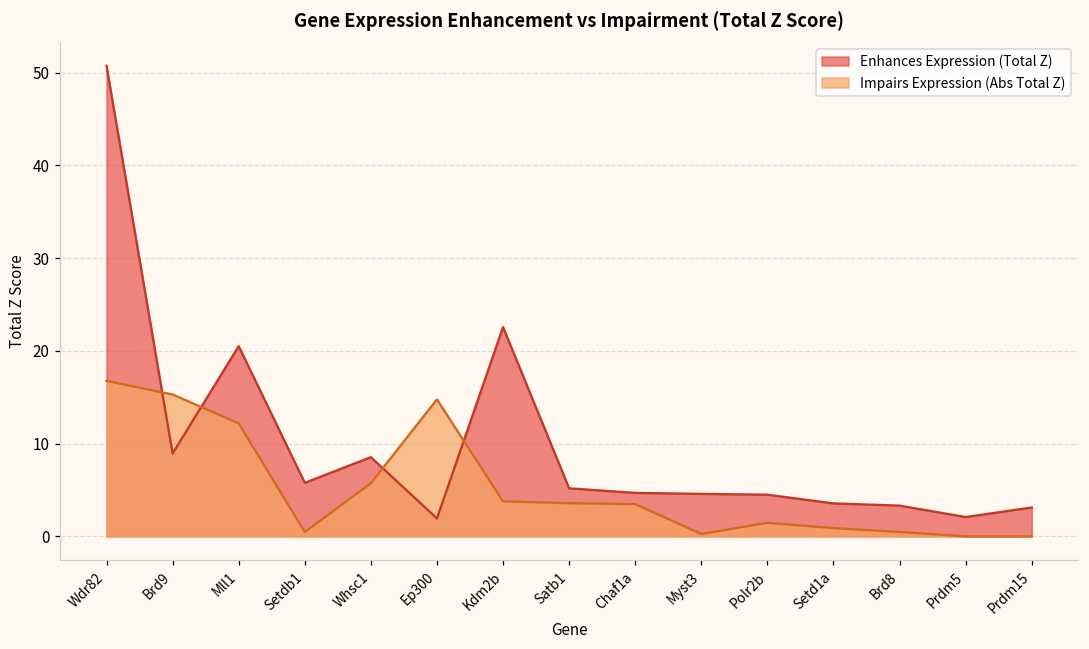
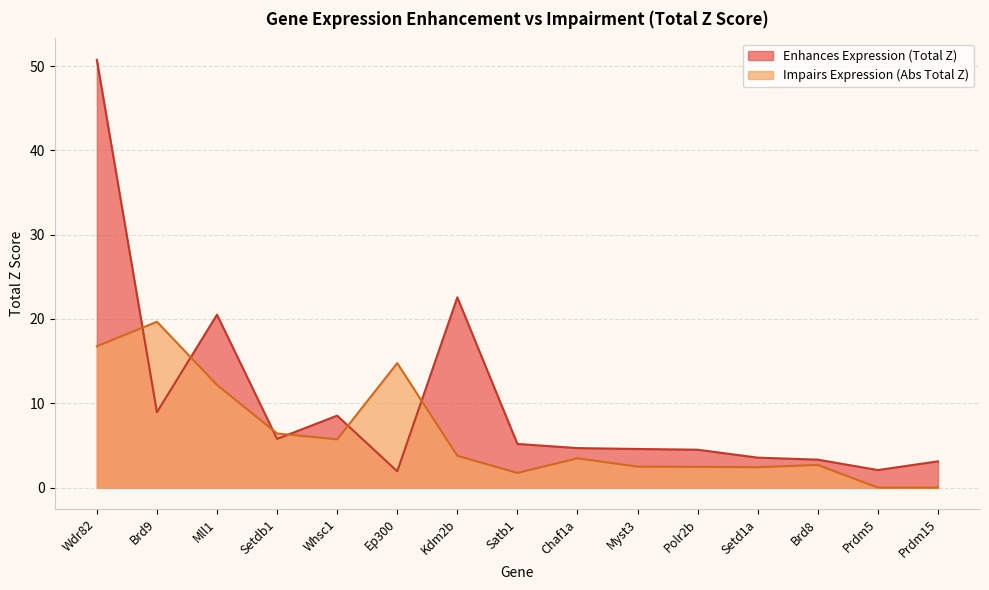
  {
    "Enhances Expression (Total Z)": {
      "Wdr82": 51,
      "Brd9": 9,
      "Mll1": 21,
      "Setdb1": 6,
      "Whsc1": 9,
      "Ep300": 2,
      "Kdm2b": 23,
      "Satb1": 5,
      "Chaf1a": 5,
      "Myst3": 5,
      "Polr2b": 4,
      "Setd1a": 4,
      "Brd8": 3,
      "Prdm5": 2,
      "Prdm15": 3
    },
    "Impairs Expression (Abs Total Z)": {
      "Wdr82": 17,
-     "Brd9": 15,
+     "Brd9": 20,
      "Mll1": 12,
-     "Setdb1": 0,
+     "Setdb1": 6,
      "Whsc1": 6,
      "Ep300": 15,
      "Kdm2b": 4,
-     "Satb1": 4,
+     "Satb1": 2,
      "Chaf1a": 3,
-     "Myst3": 0,
-     "Polr2b": 1,
-     "Setd1a": 1,
-     "Brd8": 0,
+     "Myst3": 2,
+     "Polr2b": 2,
+     "Setd1a": 2,
+     "Brd8": 3,
      "Prdm5": 0,
      "Prdm15": 0
    }
  }
